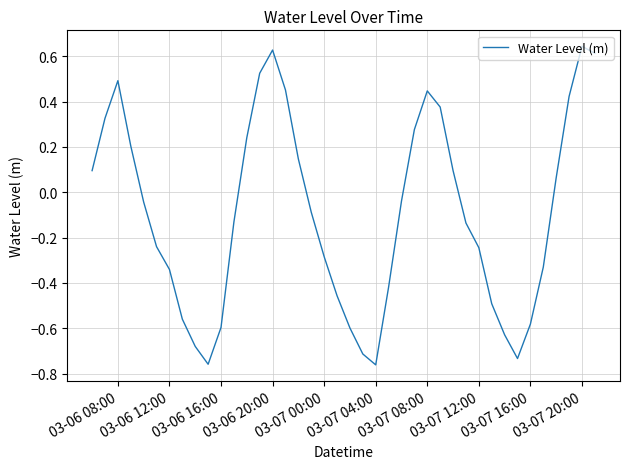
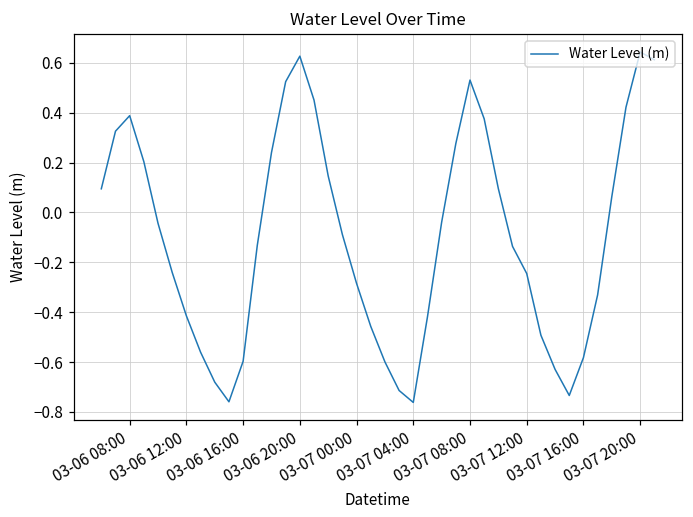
  {
-   "03-06 08:00": 0.49,
-   "03-06 12:00": -0.34,
+   "03-06 08:00": 0.39,
+   "03-06 12:00": -0.41,
    "03-06 16:00": -0.60,
    "03-06 20:00": 0.63,
    "03-07 00:00": -0.28,
    "03-07 04:00": -0.76,
-   "03-07 08:00": 0.45,
+   "03-07 08:00": 0.53,
    "03-07 12:00": -0.24,
    "03-07 16:00": -0.58
  }
